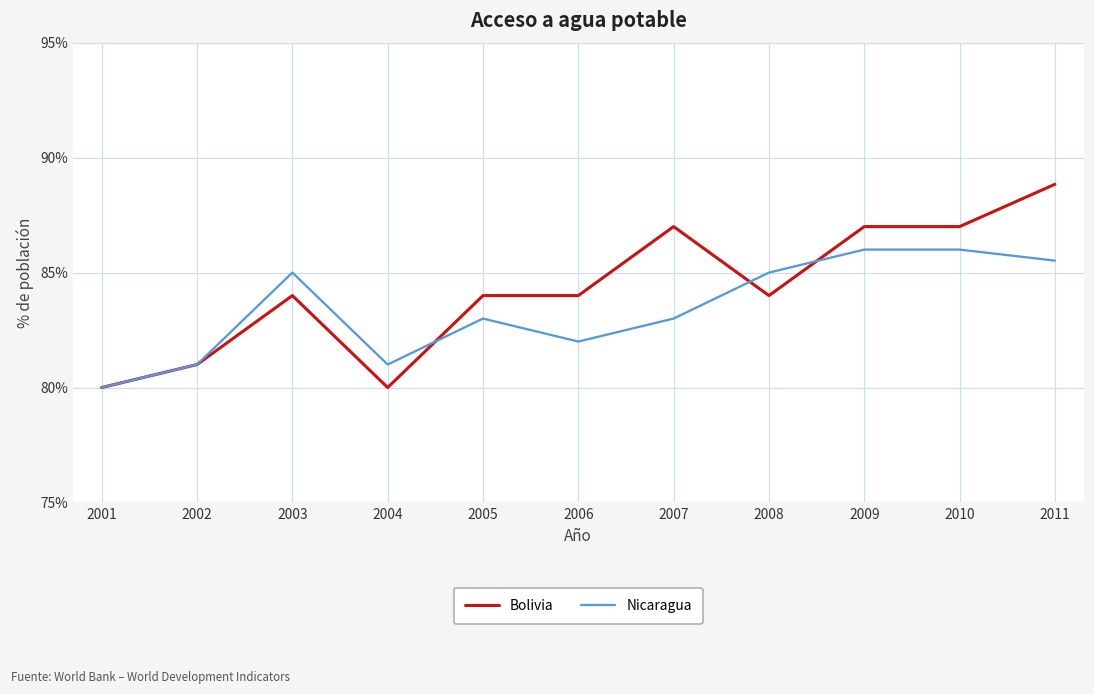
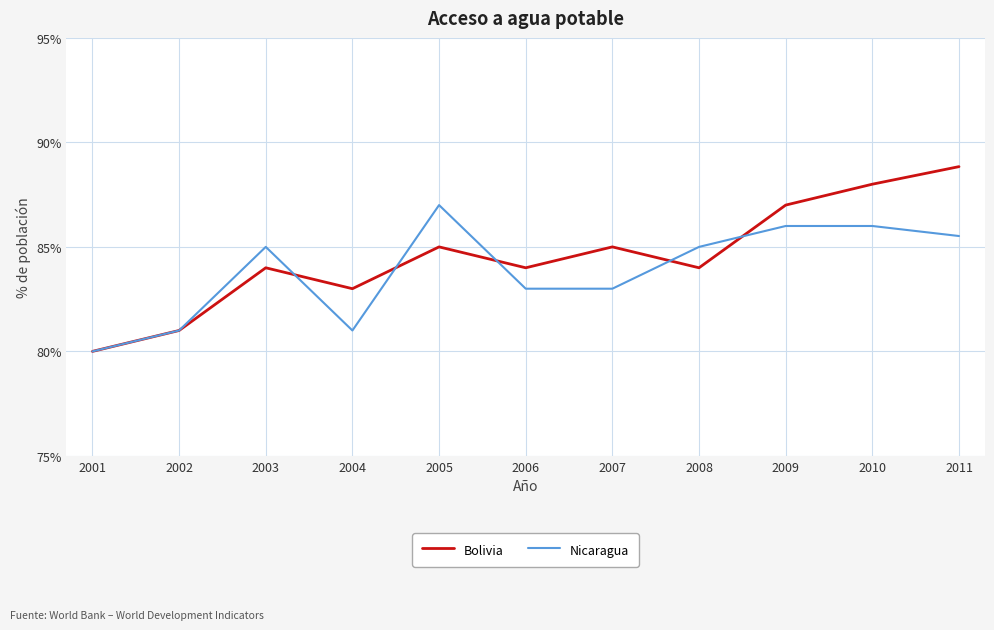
  {
    "Bolivia": {
      "2003": "84%",
-     "2004": "80%",
-     "2005": "84%",
+     "2004": "83%",
+     "2005": "85%",
      "2006": "84%",
-     "2007": "87%",
+     "2007": "85%",
      "2008": "84%",
      "2009": "87%",
-     "2010": "87%",
+     "2010": "88%",
      "2011": "88.8%"
    },
    "Nicaragua": {
      "2003": "85%",
      "2004": "81%",
-     "2005": "83%",
-     "2006": "82%",
+     "2005": "87%",
+     "2006": "83%",
      "2007": "83%",
      "2008": "85%",
      "2009": "86%",
      "2010": "86%",
      "2011": "85.5%"
    }
  }
